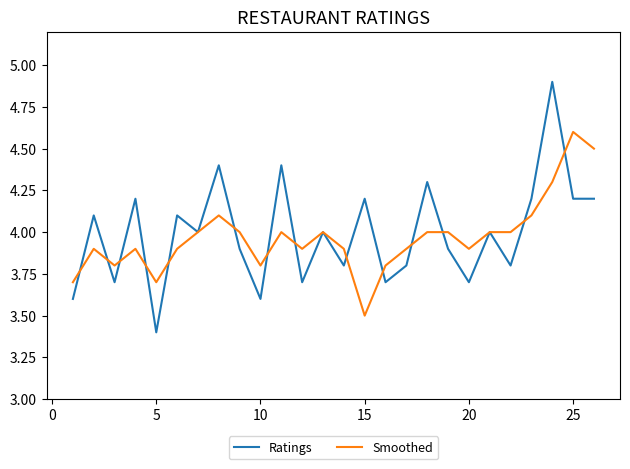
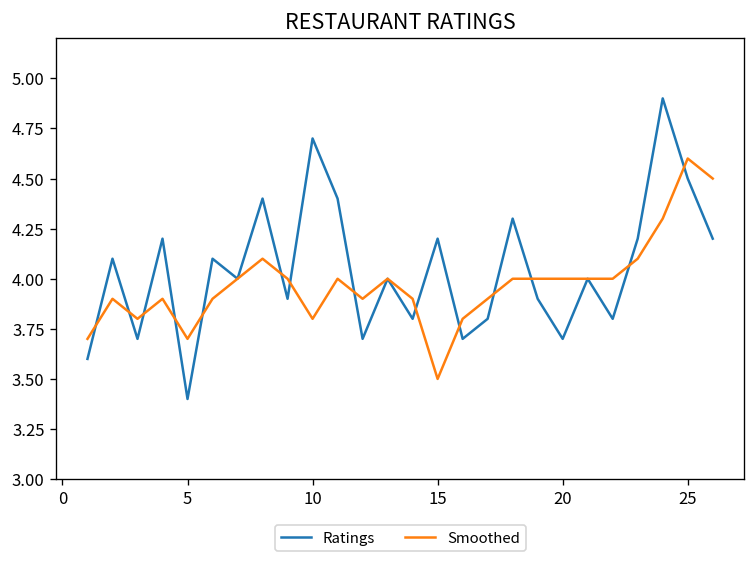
  {
    "Ratings": {
      "5": 3.4,
-     "10": 3.6,
+     "10": 4.7,
      "15": 4.2,
      "20": 3.7,
-     "25": 4.2
+     "25": 4.5
    },
    "Smoothed": {
      "5": 3.7,
      "10": 3.8,
      "15": 3.5,
-     "20": 3.9,
+     "20": 4.0,
      "25": 4.6
    }
  }
